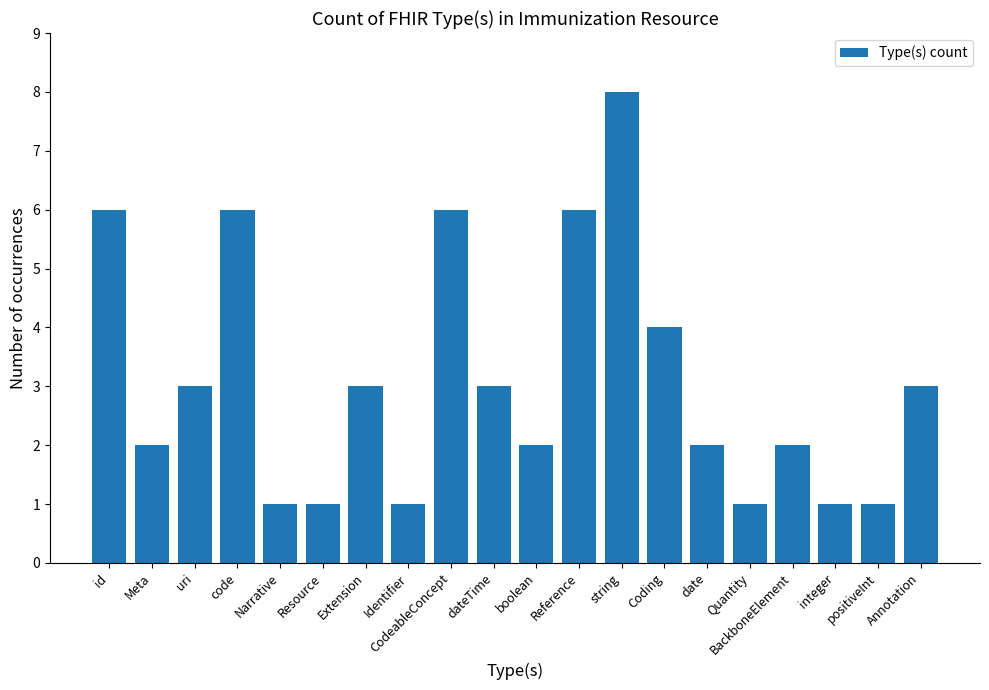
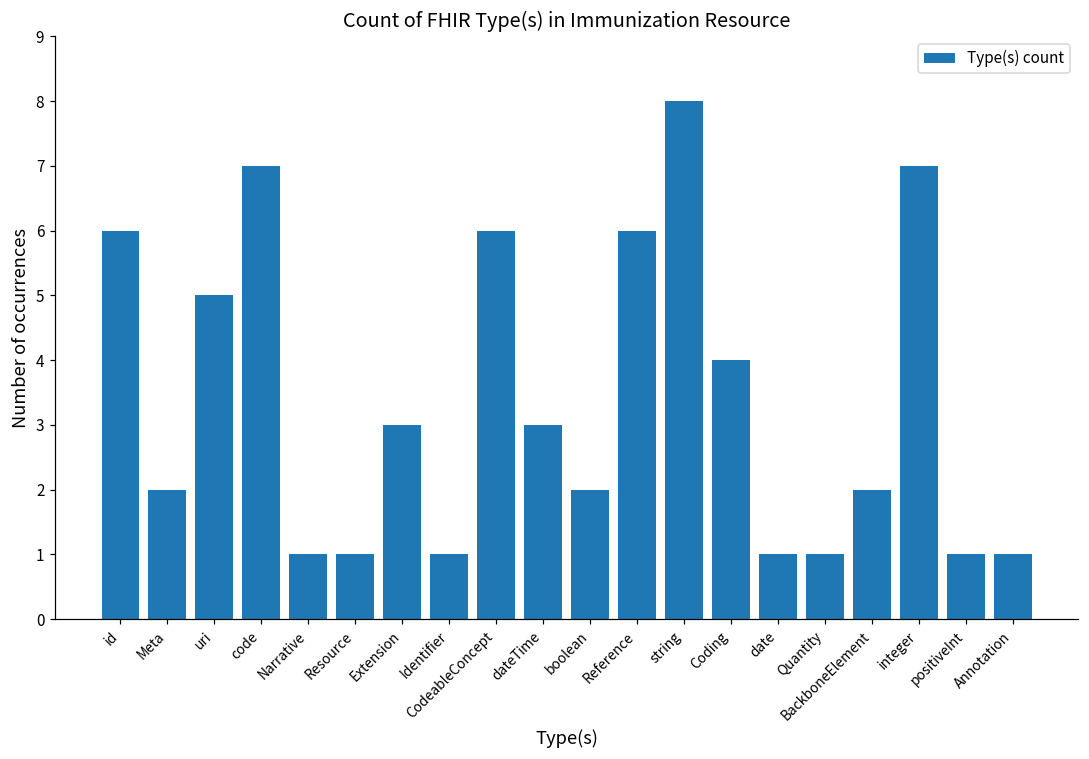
  {
    "id": 6,
    "Meta": 2,
-   "uri": 3,
-   "code": 6,
+   "uri": 5,
+   "code": 7,
    "Narrative": 1,
    "Resource": 1,
    "Extension": 3,
    "Identifier": 1,
    "CodeableConcept": 6,
    "dateTime": 3,
    "boolean": 2,
    "Reference": 6,
    "string": 8,
    "Coding": 4,
-   "date": 2,
+   "date": 1,
    "Quantity": 1,
    "BackboneElement": 2,
-   "integer": 1,
+   "integer": 7,
    "positiveInt": 1,
-   "Annotation": 3
+   "Annotation": 1
  }
